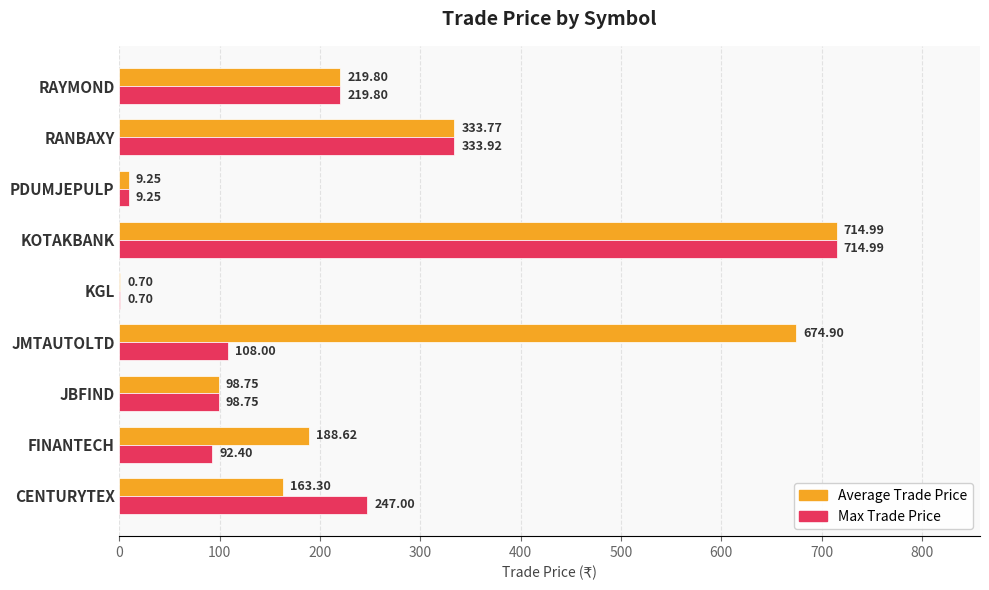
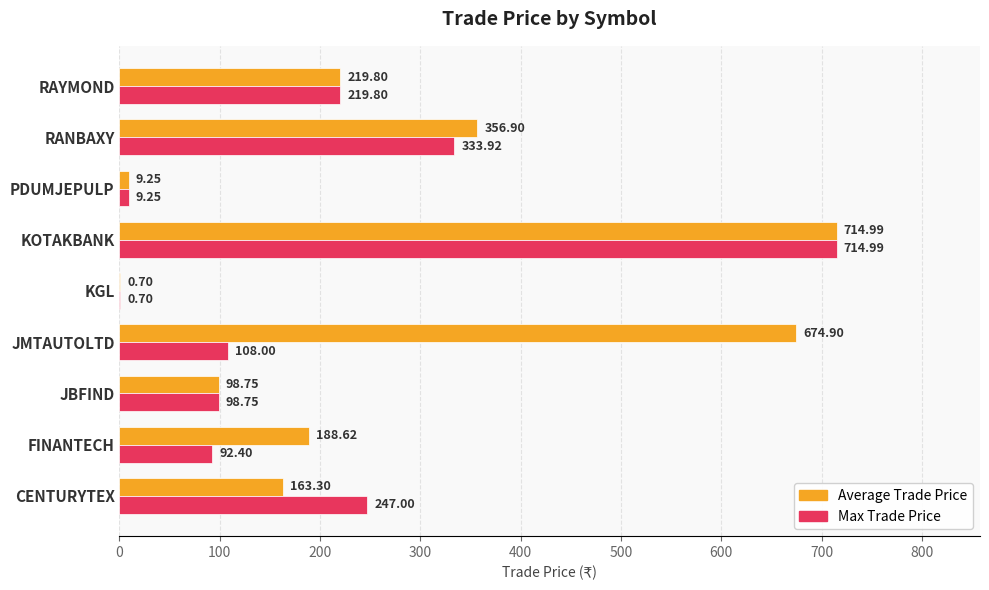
  {
    "Average Trade Price": {
      "RAYMOND": 219.80,
-     "RANBAXY": 333.77,
+     "RANBAXY": 356.90,
      "PDUMJEPULP": 9.25,
      "KOTAKBANK": 714.99,
      "KGL": 0.70,
      "JMTAUTOLTD": 674.90,
      "JBFIND": 98.75,
      "FINANTECH": 188.62,
      "CENTURYTEX": 163.30
    },
    "Max Trade Price": {
      "RAYMOND": 219.80,
      "RANBAXY": 333.92,
      "PDUMJEPULP": 9.25,
      "KOTAKBANK": 714.99,
      "KGL": 0.70,
      "JMTAUTOLTD": 108.00,
      "JBFIND": 98.75,
      "FINANTECH": 92.40,
      "CENTURYTEX": 247.00
    }
  }
